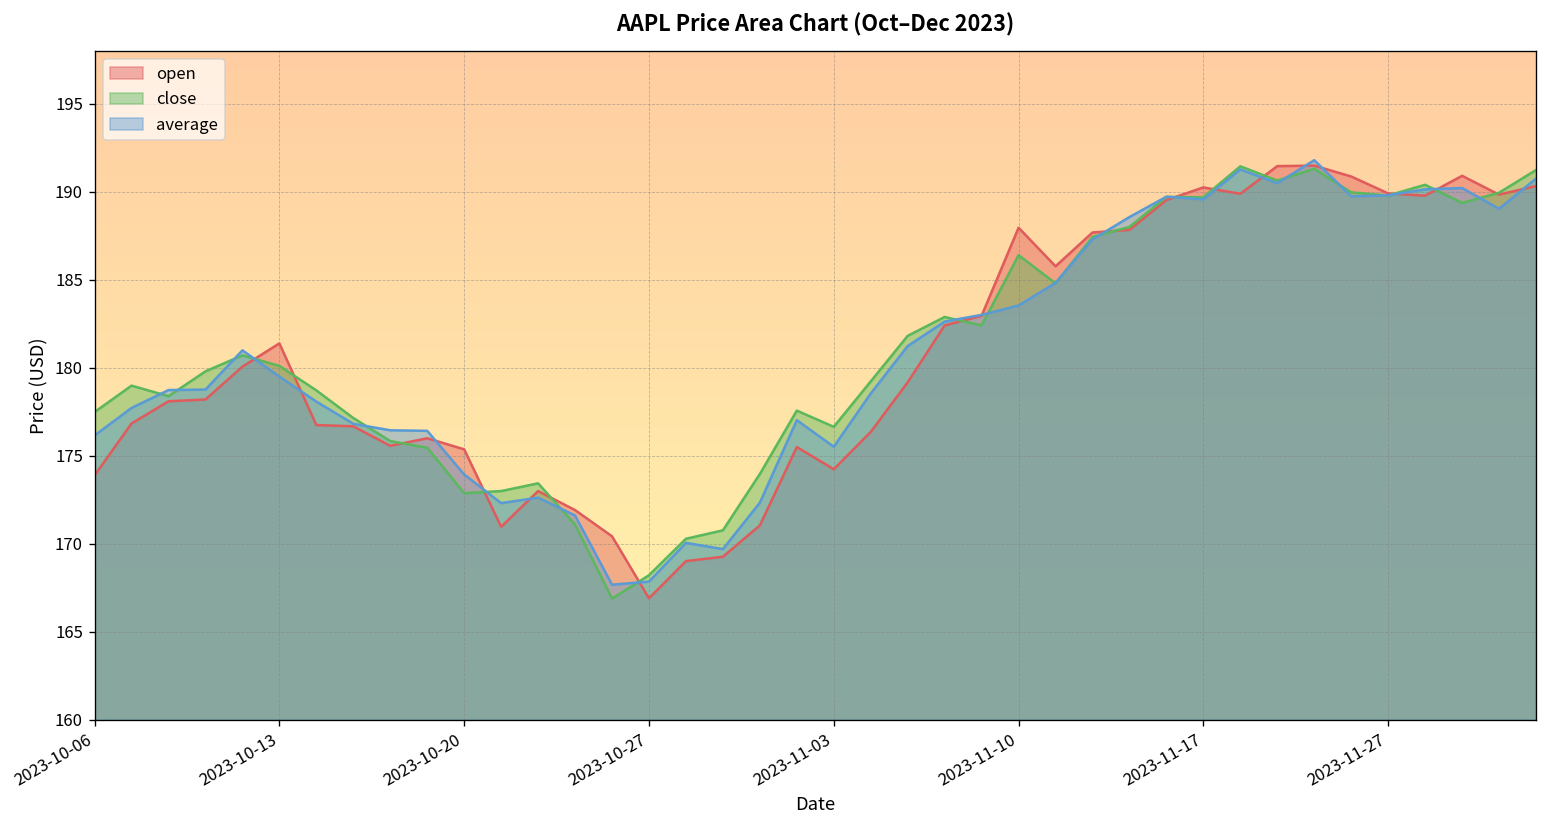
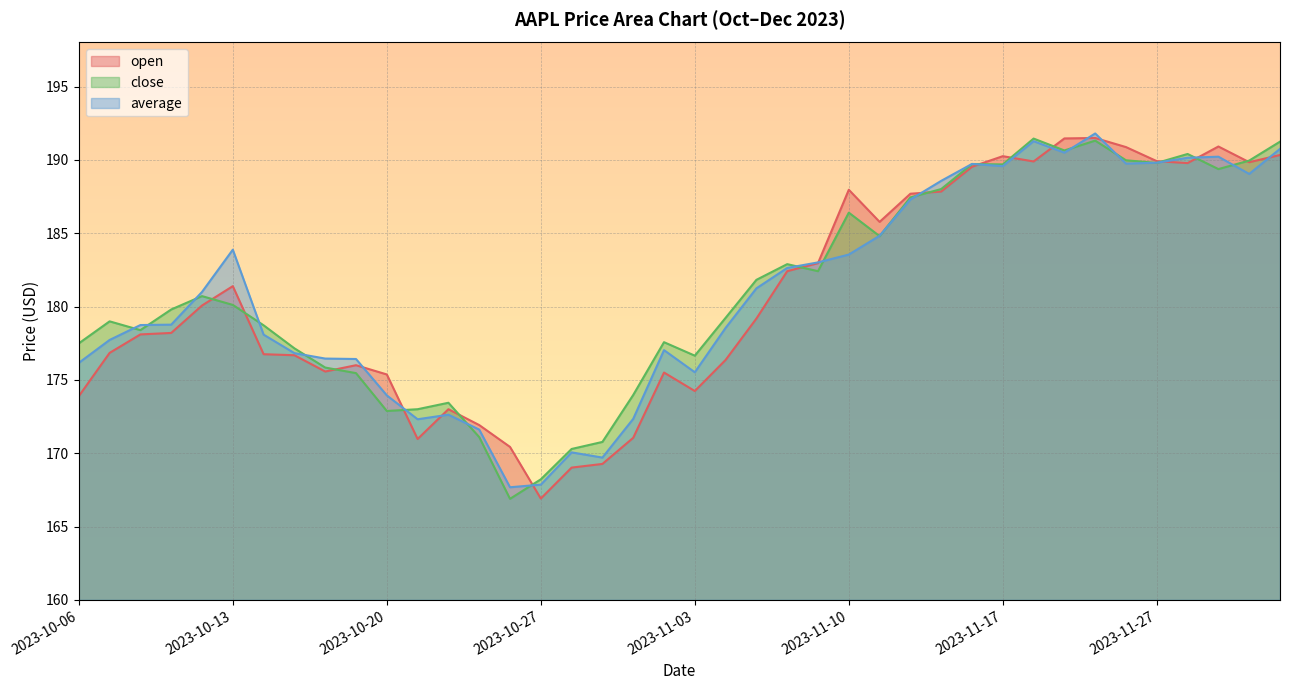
  {
    "open": {
      "2023-10-06": 173.9,
      "2023-10-13": 181.4,
      "2023-10-20": 175.4,
      "2023-10-27": 166.9,
      "2023-11-03": 174.2,
      "2023-11-10": 188.0,
      "2023-11-17": 190.3
    },
    "close": {
      "2023-10-06": 177.5,
      "2023-10-13": 180.1,
      "2023-10-20": 172.9,
      "2023-10-27": 168.2,
      "2023-11-03": 176.7,
      "2023-11-10": 186.4
    },
    "average": {
      "2023-10-06": 176.2,
-     "2023-10-13": 179.5,
+     "2023-10-13": 183.9,
      "2023-10-20": 173.9,
      "2023-10-27": 167.9,
      "2023-11-03": 175.5,
      "2023-11-10": 183.5
    }
  }
